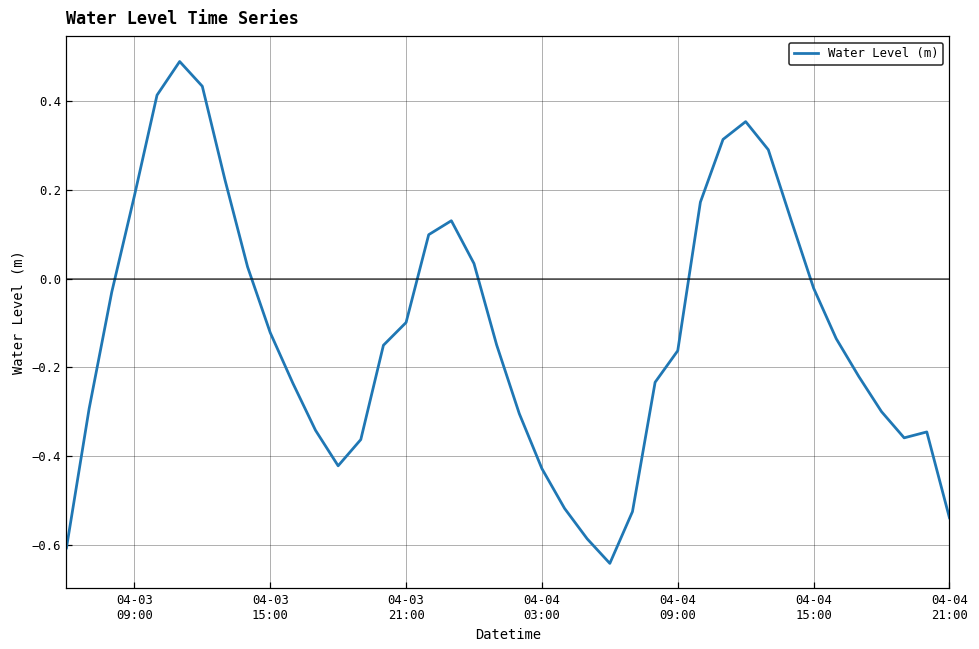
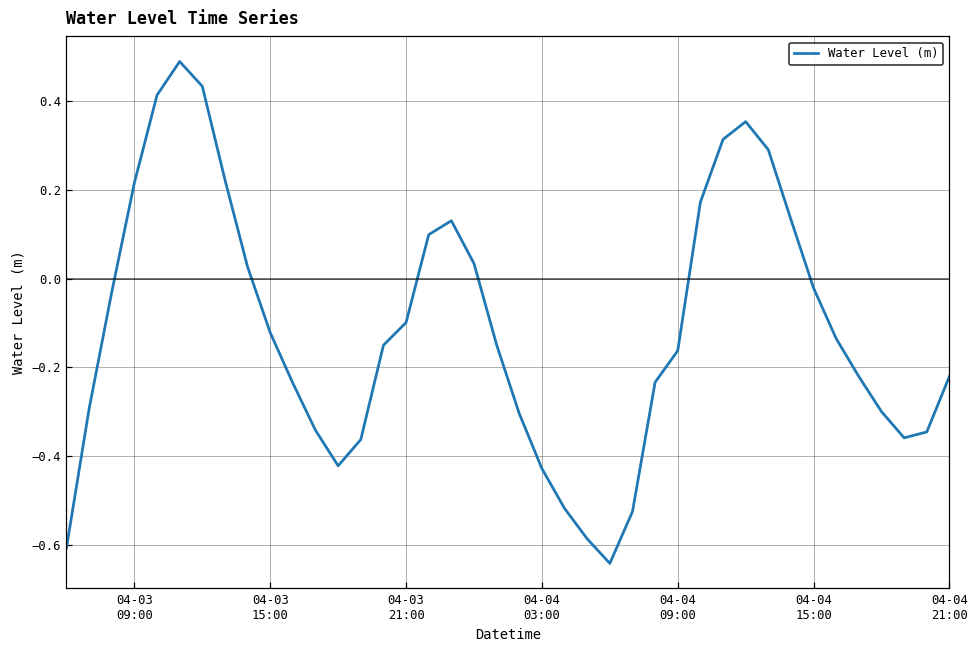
  {
-   "04-03 09:00": 0.19,
+   "04-03 09:00": 0.22,
    "04-03 15:00": -0.12,
    "04-03 21:00": -0.10,
    "04-04 03:00": -0.43,
    "04-04 09:00": -0.16,
    "04-04 15:00": -0.02,
-   "04-04 21:00": -0.54
+   "04-04 21:00": -0.22
  }
